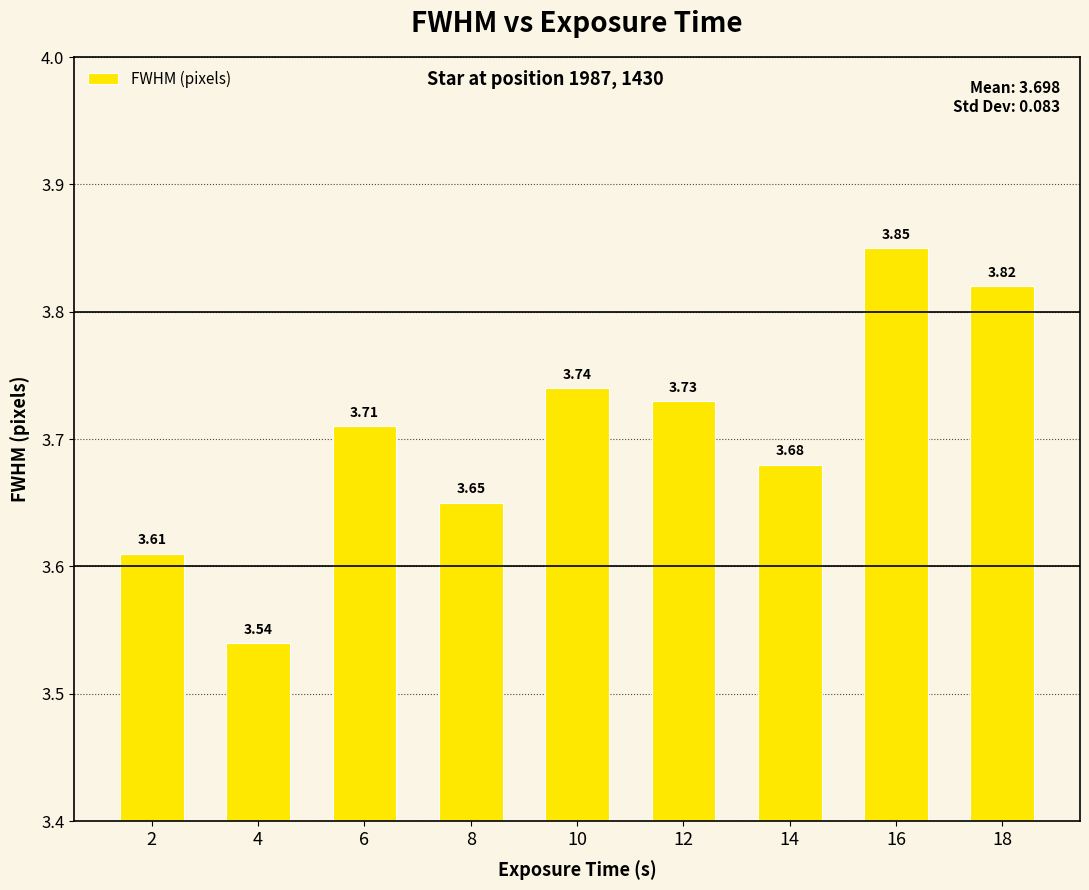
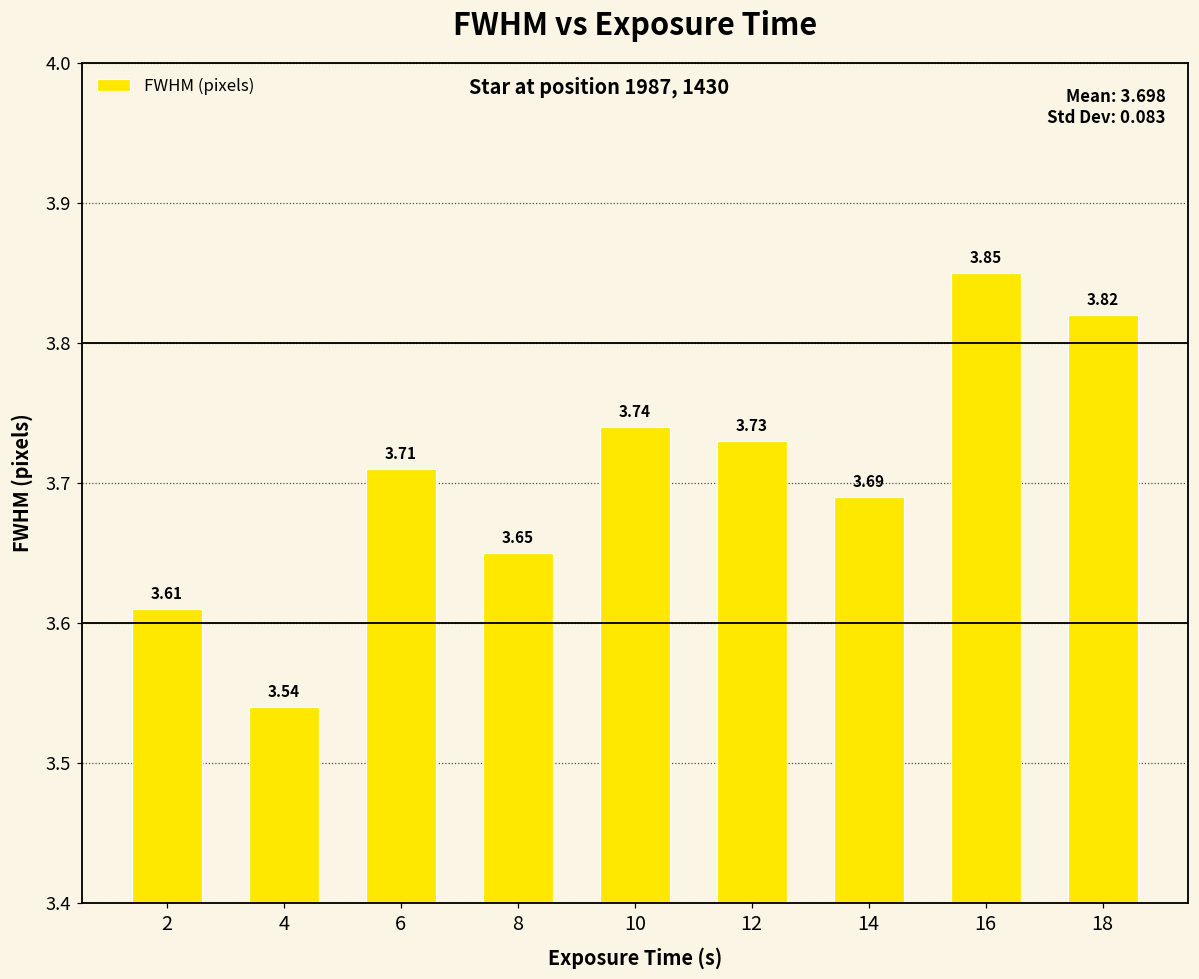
  {
    "2": 3.61,
    "4": 3.54,
    "6": 3.71,
    "8": 3.65,
    "10": 3.74,
    "12": 3.73,
-   "14": 3.68,
+   "14": 3.69,
    "16": 3.85,
    "18": 3.82
  }
